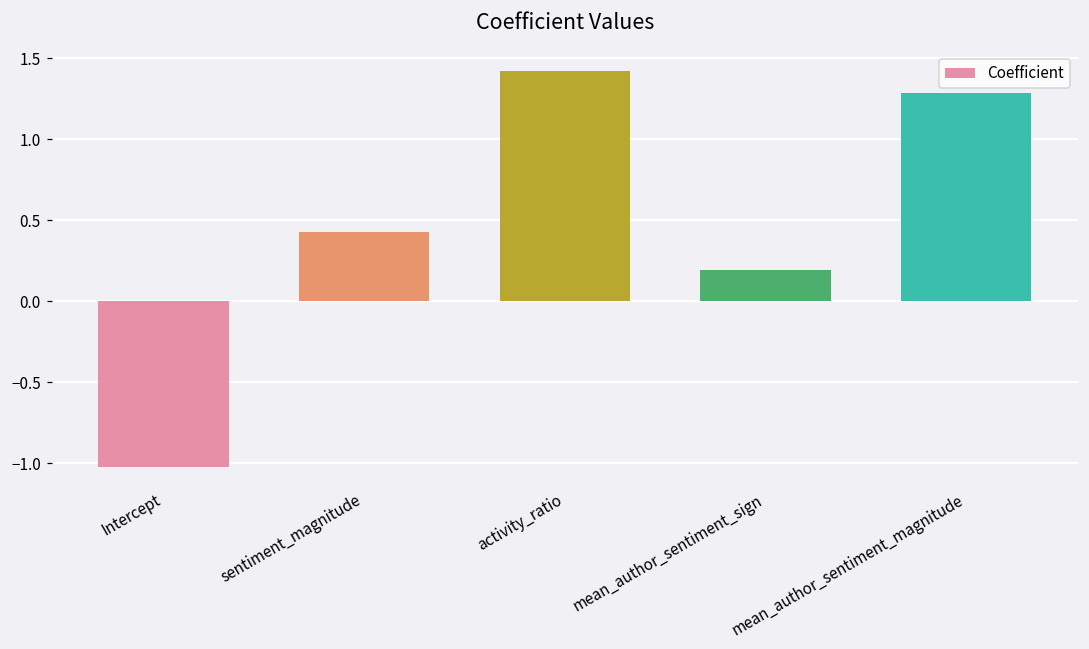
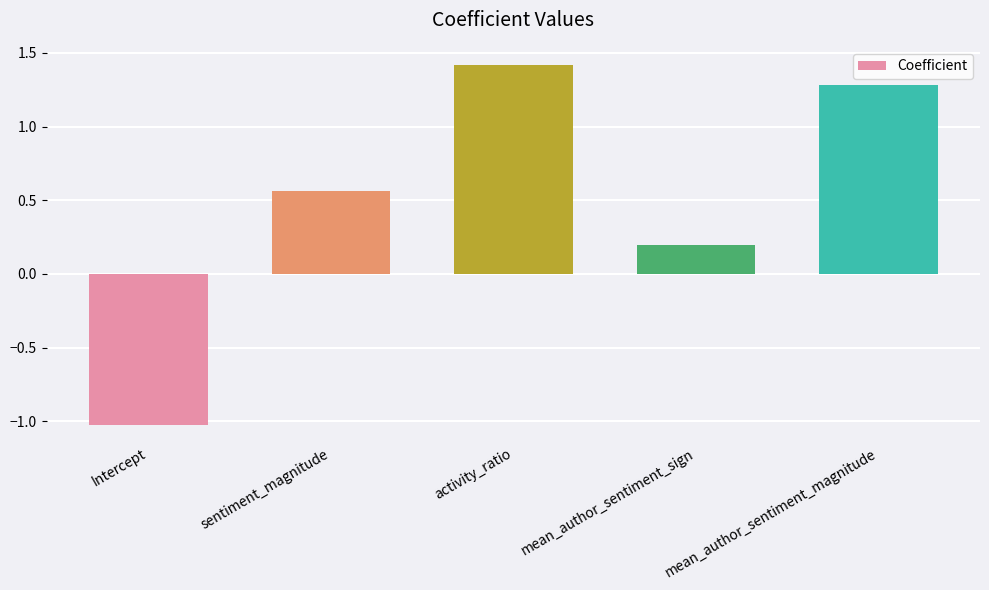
  {
    "Intercept": -1.02,
-   "sentiment_magnitude": 0.43,
+   "sentiment_magnitude": 0.56,
    "activity_ratio": 1.42,
    "mean_author_sentiment_sign": 0.20,
    "mean_author_sentiment_magnitude": 1.28
  }
